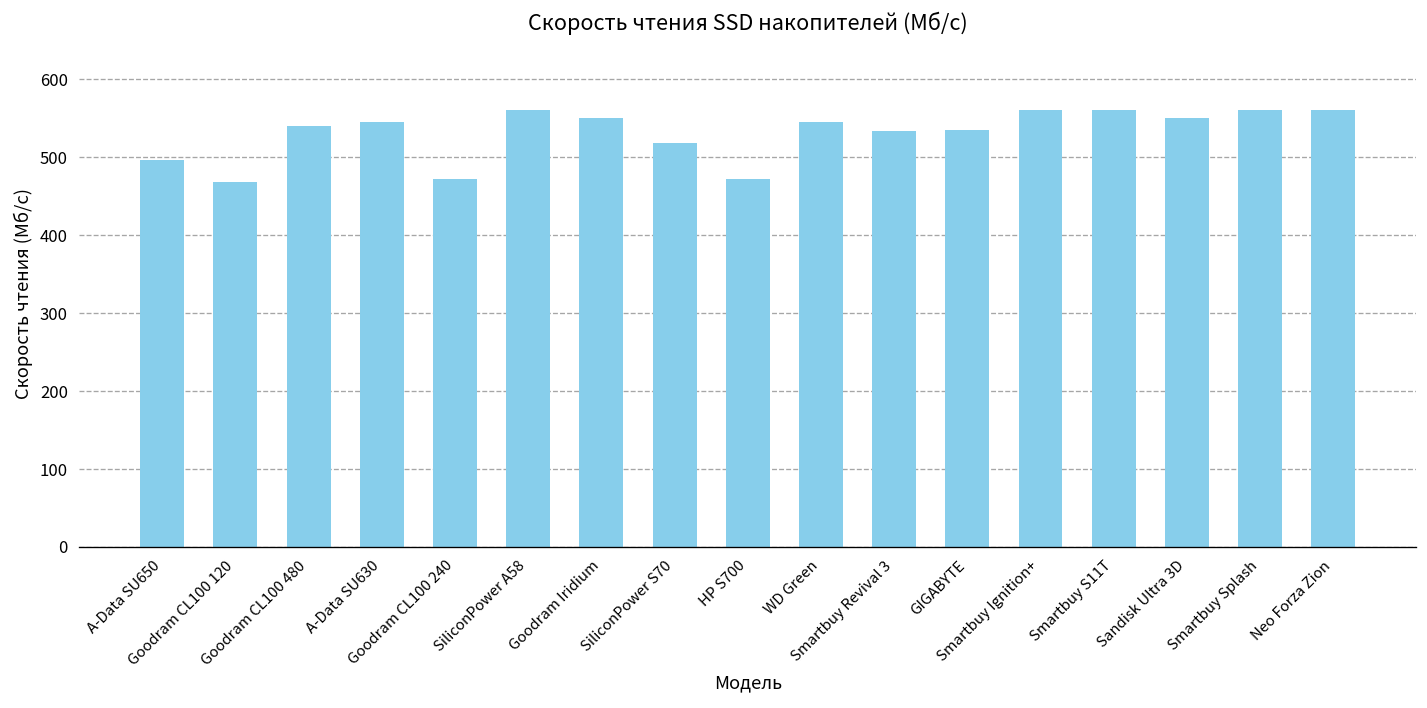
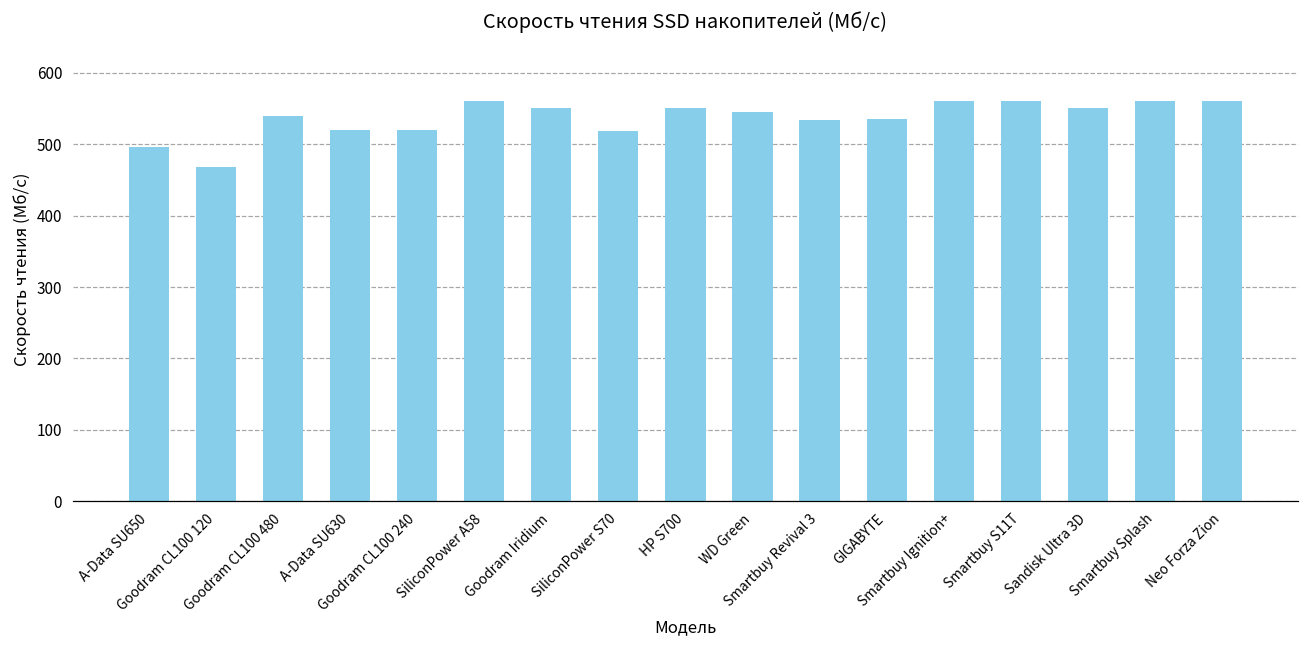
  {
    "A-Data SU650": 500,
    "Goodram CL100 120": 470,
    "Goodram CL100 480": 540,
-   "A-Data SU630": 550,
-   "Goodram CL100 240": 470,
+   "A-Data SU630": 520,
+   "Goodram CL100 240": 520,
    "SiliconPower A58": 560,
    "Goodram Iridium": 550,
    "SiliconPower S70": 520,
-   "HP S700": 470,
+   "HP S700": 550,
    "WD Green": 550,
    "Smartbuy Revival 3": 530,
    "GIGABYTE": 540,
    "Smartbuy Ignition+": 560,
    "Smartbuy S11T": 560,
    "Sandisk Ultra 3D": 550,
    "Smartbuy Splash": 560,
    "Neo Forza Zion": 560
  }
